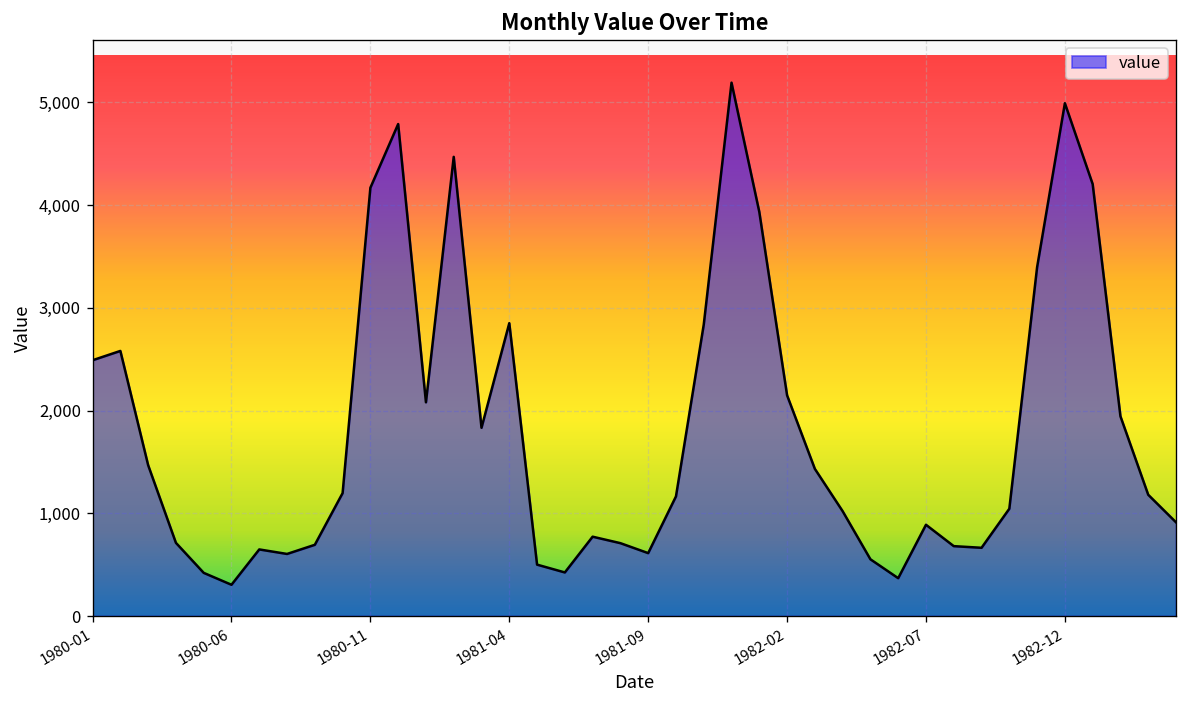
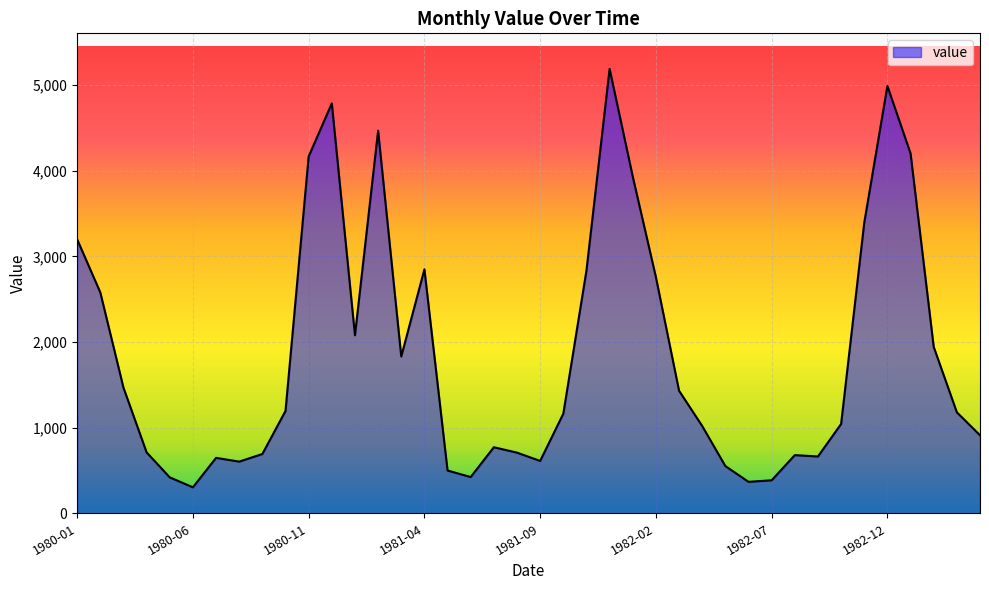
  {
-   "1980-01": "2,500",
+   "1980-01": "3,200",
    "1980-06": "300",
    "1980-11": "4,200",
    "1981-04": "2,900",
    "1981-09": "600",
-   "1982-02": "2,100",
-   "1982-07": "900",
+   "1982-02": "2,800",
+   "1982-07": "400",
    "1982-12": "5,000"
  }
